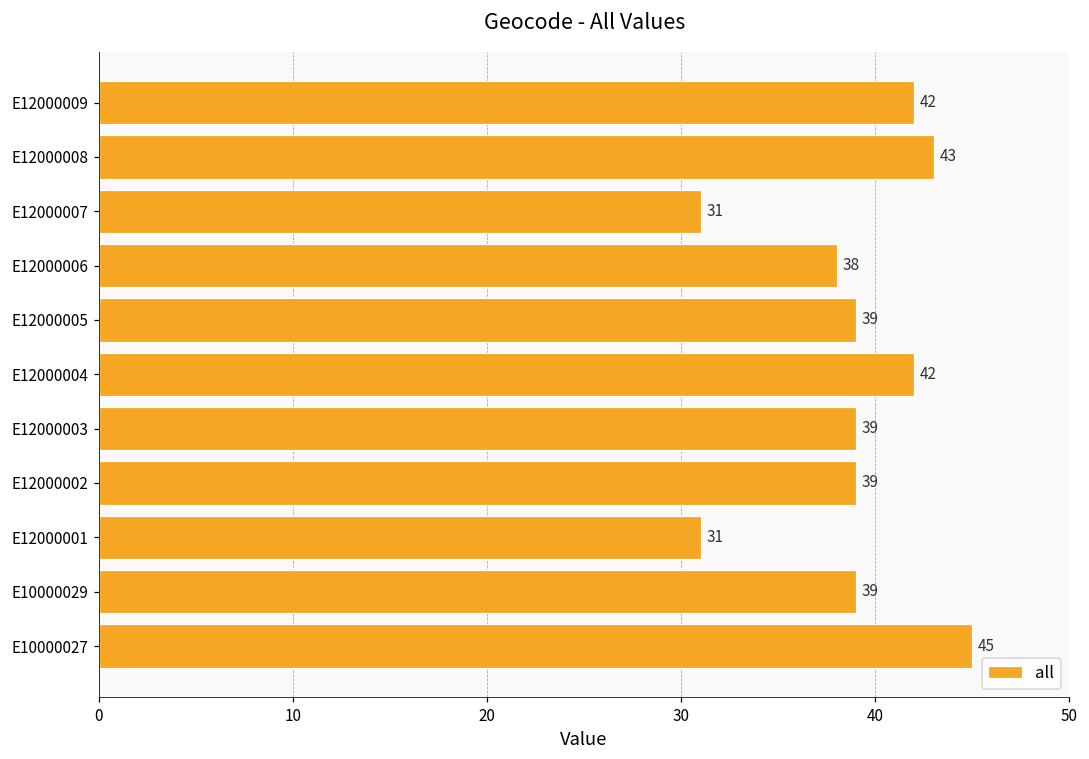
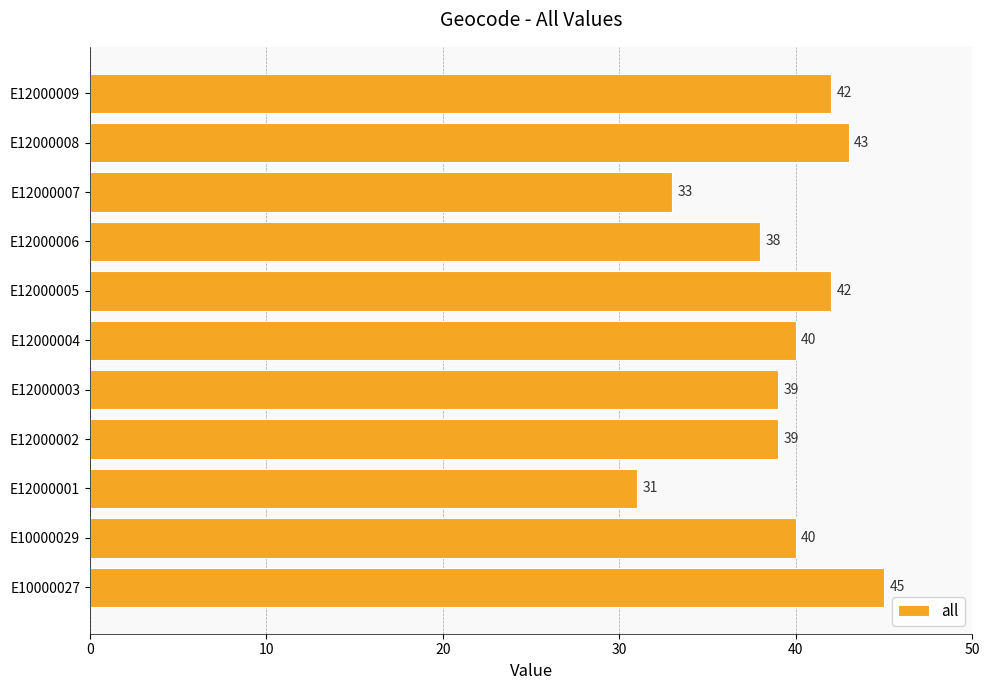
  {
    "E12000009": 42,
    "E12000008": 43,
-   "E12000007": 31,
+   "E12000007": 33,
    "E12000006": 38,
-   "E12000005": 39,
-   "E12000004": 42,
+   "E12000005": 42,
+   "E12000004": 40,
    "E12000003": 39,
    "E12000002": 39,
    "E12000001": 31,
-   "E10000029": 39,
+   "E10000029": 40,
    "E10000027": 45
  }
